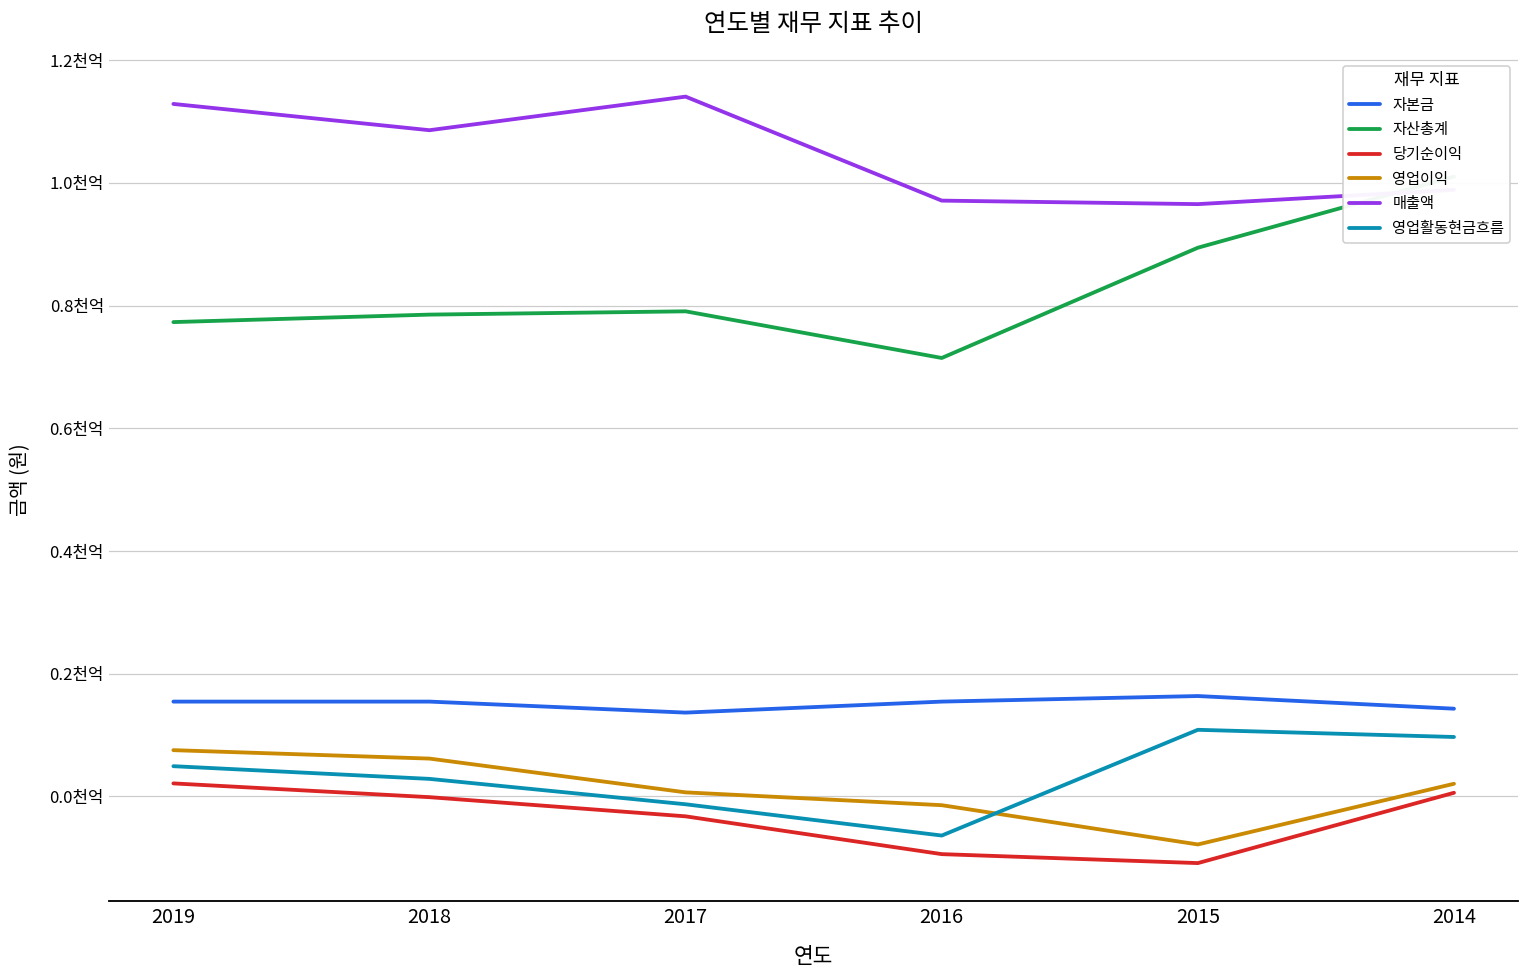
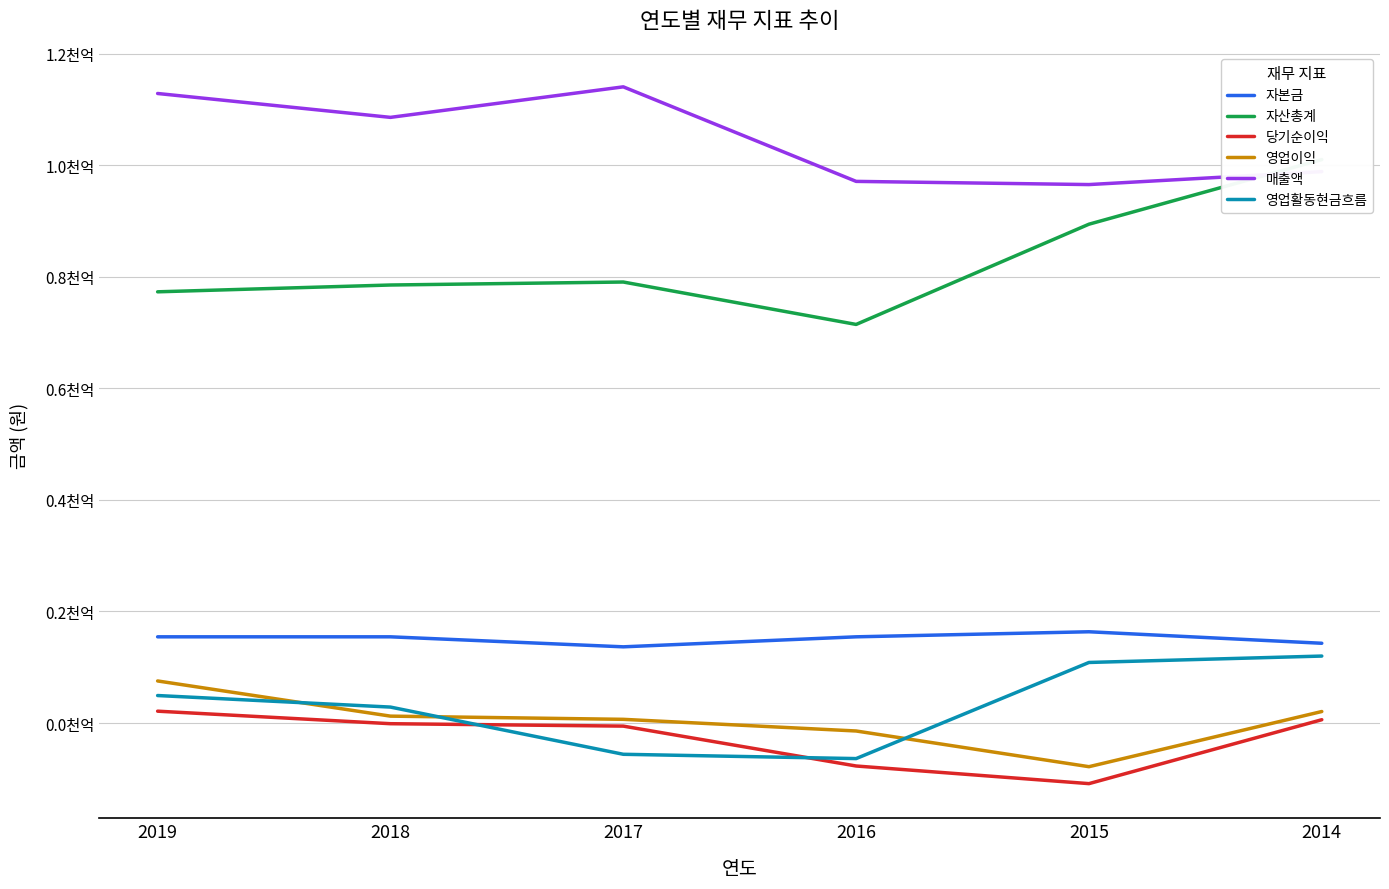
  {
    "자본금": {
      "2019": "0.15천억",
      "2018": "0.15천억",
      "2017": "0.14천억",
      "2016": "0.15천억",
      "2015": "0.16천억",
      "2014": "0.14천억"
    },
    "자산총계": {
      "2019": "0.77천억",
      "2018": "0.79천억",
      "2017": "0.79천억",
      "2016": "0.71천억",
      "2015": "0.89천억"
    },
    "당기순이익": {
      "2019": "0.02천억",
      "2018": "0.00천억",
-     "2017": "-0.03천억",
-     "2016": "-0.09천억",
+     "2017": "-0.01천억",
+     "2016": "-0.08천억",
      "2015": "-0.11천억",
      "2014": "0.01천억"
    },
    "영업이익": {
      "2019": "0.08천억",
-     "2018": "0.06천억",
+     "2018": "0.01천억",
      "2017": "0.01천억",
      "2016": "-0.01천억",
      "2015": "-0.08천억",
      "2014": "0.02천억"
    },
    "매출액": {
      "2019": "1.13천억",
      "2018": "1.09천억",
      "2017": "1.14천억",
      "2016": "0.97천억",
      "2015": "0.97천억"
    },
    "영업활동현금흐름": {
      "2019": "0.05천억",
      "2018": "0.03천억",
-     "2017": "-0.01천억",
+     "2017": "-0.06천억",
      "2016": "-0.06천억",
      "2015": "0.11천억",
-     "2014": "0.10천억"
+     "2014": "0.12천억"
    }
  }
